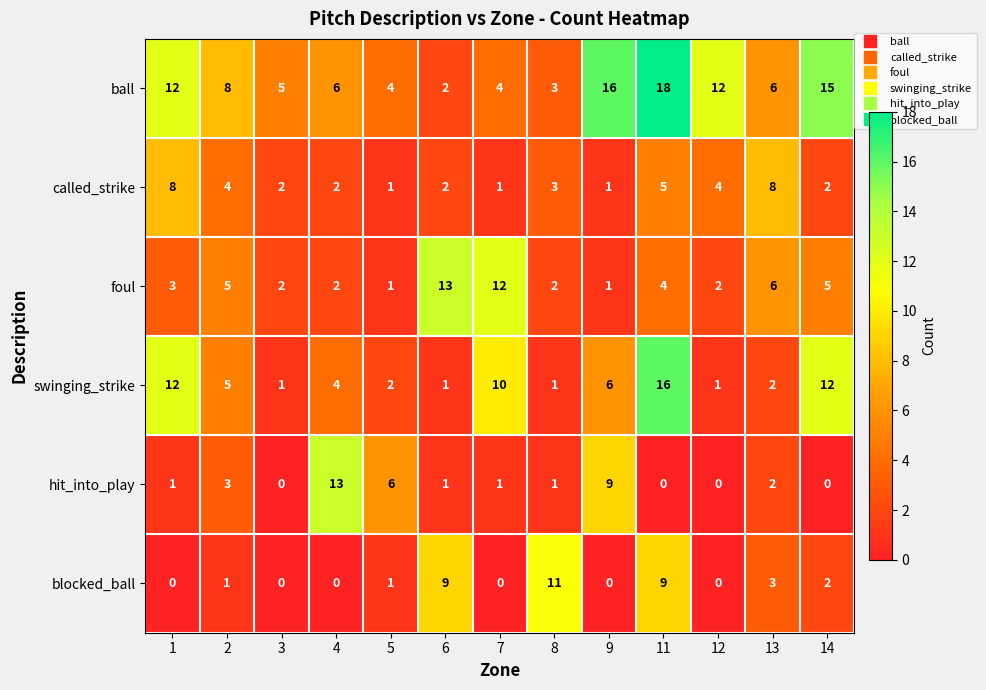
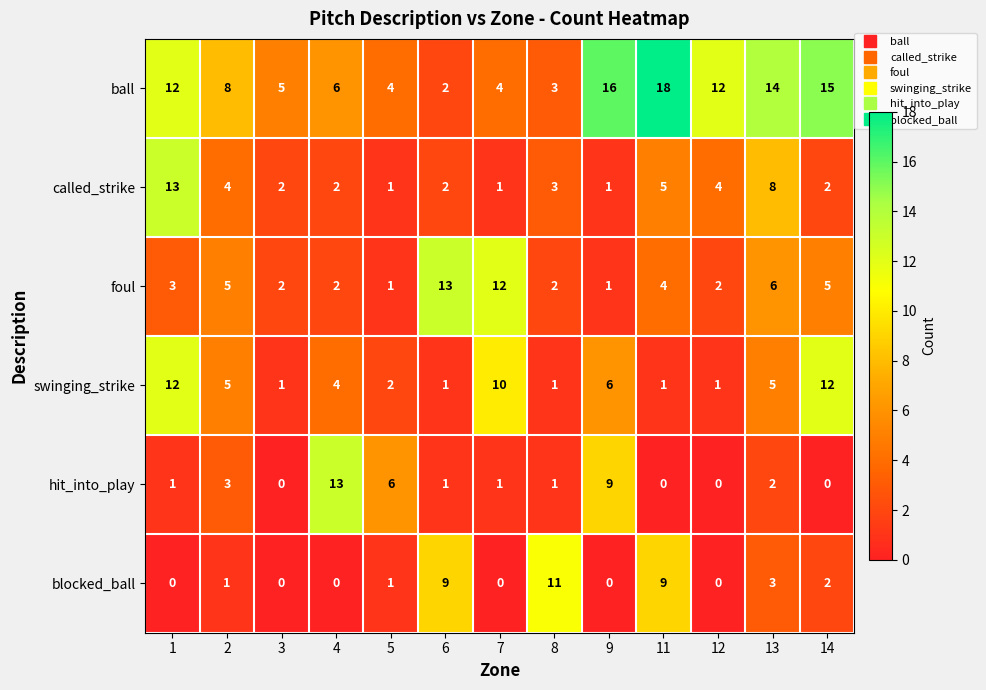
  {
    "ball": {
      "1": 12,
      "2": 8,
      "3": 5,
      "4": 6,
      "5": 4,
      "6": 2,
      "7": 4,
      "8": 3,
      "9": 16,
      "11": 18,
      "12": 12,
-     "13": 6,
+     "13": 14,
      "14": 15
    },
    "called_strike": {
-     "1": 8,
+     "1": 13,
      "2": 4,
      "3": 2,
      "4": 2,
      "5": 1,
      "6": 2,
      "7": 1,
      "8": 3,
      "9": 1,
      "11": 5,
      "12": 4,
      "13": 8,
      "14": 2
    },
    "foul": {
      "1": 3,
      "2": 5,
      "3": 2,
      "4": 2,
      "5": 1,
      "6": 13,
      "7": 12,
      "8": 2,
      "9": 1,
      "11": 4,
      "12": 2,
      "13": 6,
      "14": 5
    },
    "swinging_strike": {
      "1": 12,
      "2": 5,
      "3": 1,
      "4": 4,
      "5": 2,
      "6": 1,
      "7": 10,
      "8": 1,
      "9": 6,
-     "11": 16,
+     "11": 1,
      "12": 1,
-     "13": 2,
+     "13": 5,
      "14": 12
    },
    "hit_into_play": {
      "1": 1,
      "2": 3,
      "3": 0,
      "4": 13,
      "5": 6,
      "6": 1,
      "7": 1,
      "8": 1,
      "9": 9,
      "11": 0,
      "12": 0,
      "13": 2,
      "14": 0
    },
    "blocked_ball": {
      "1": 0,
      "2": 1,
      "3": 0,
      "4": 0,
      "5": 1,
      "6": 9,
      "7": 0,
      "8": 11,
      "9": 0,
      "11": 9,
      "12": 0,
      "13": 3,
      "14": 2
    }
  }
